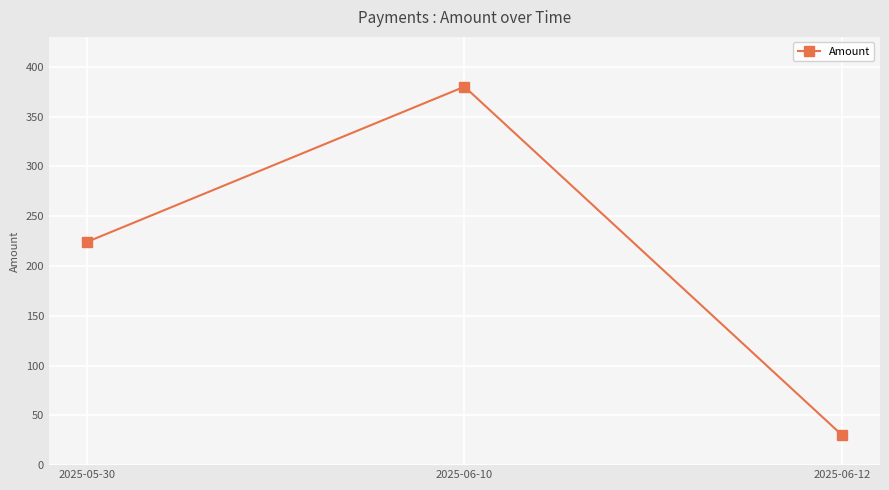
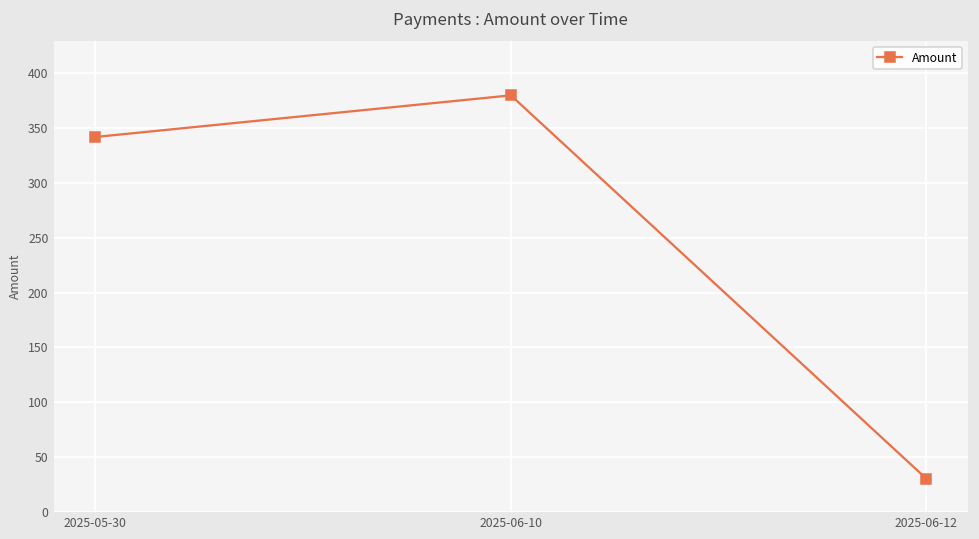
  {
-   "2025-05-30": 220,
+   "2025-05-30": 340,
    "2025-06-10": 380,
    "2025-06-12": 30
  }
